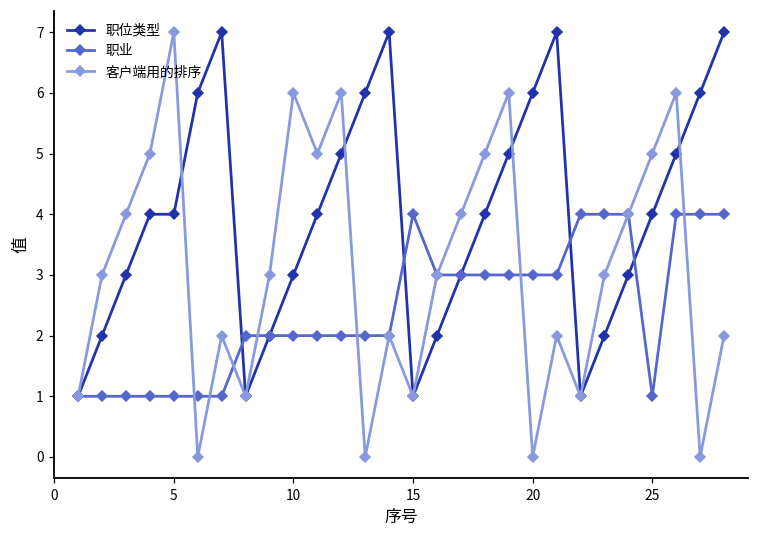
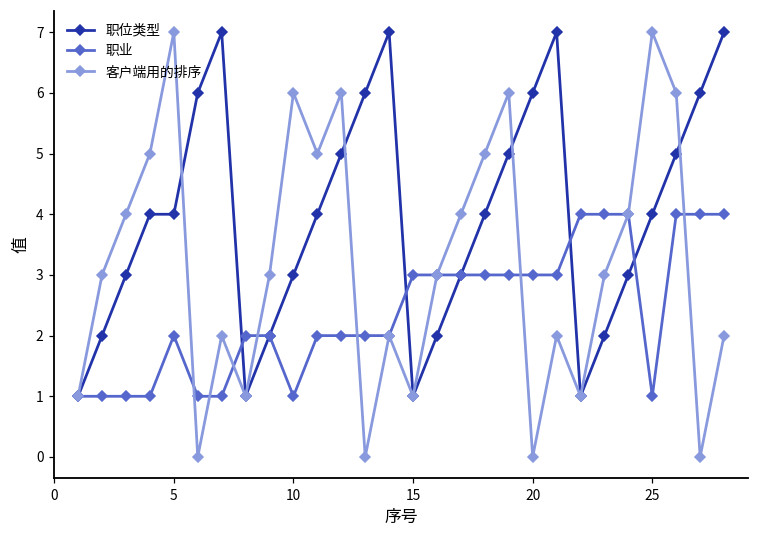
  {
    "职位类型": {
      "5": 4,
      "10": 3,
      "20": 6,
      "25": 4
    },
    "职业": {
-     "5": 1,
-     "10": 2,
-     "15": 4,
+     "5": 2,
+     "10": 1,
+     "15": 3,
      "20": 3,
      "25": 1
    },
    "客户端用的排序": {
      "5": 7,
      "10": 6,
      "20": 0,
-     "25": 5
+     "25": 7
    }
  }
